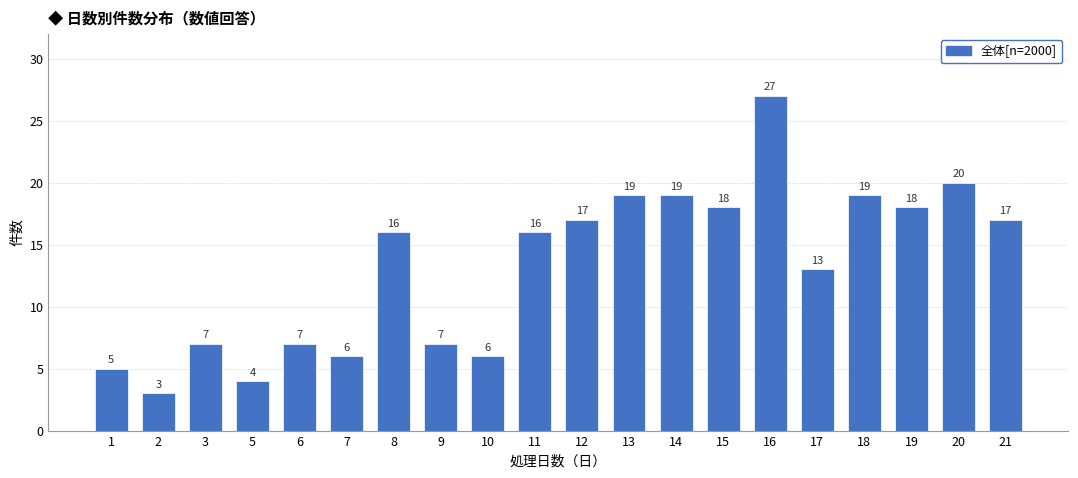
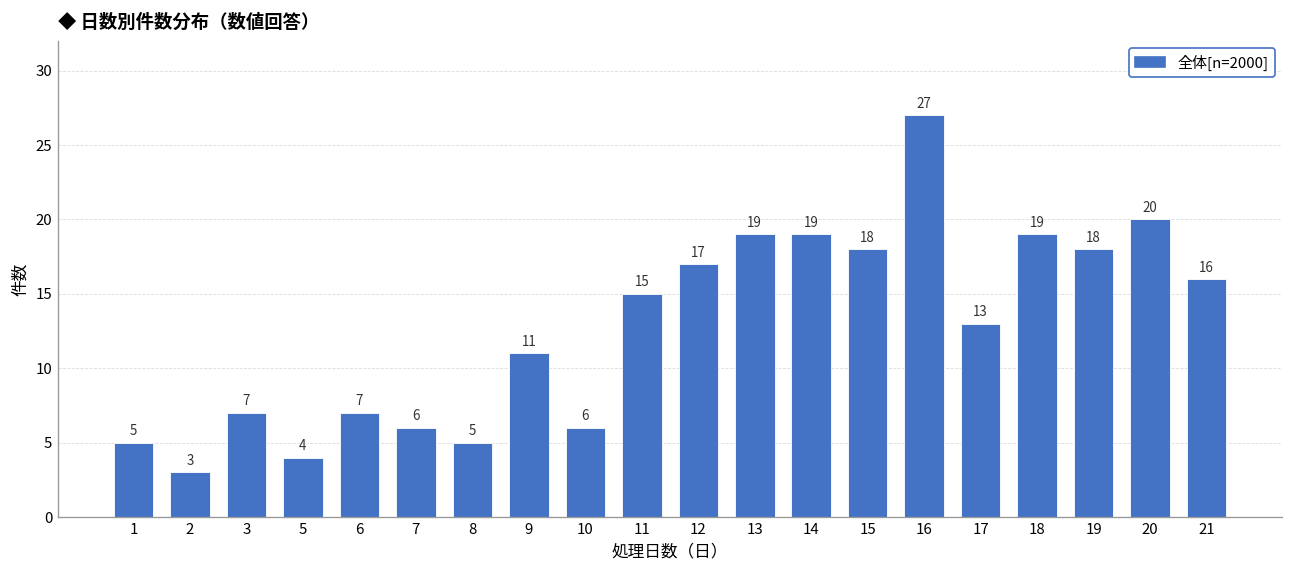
  {
    "1": 5,
    "2": 3,
    "3": 7,
    "5": 4,
    "6": 7,
    "7": 6,
-   "8": 16,
-   "9": 7,
+   "8": 5,
+   "9": 11,
    "10": 6,
-   "11": 16,
+   "11": 15,
    "12": 17,
    "13": 19,
    "14": 19,
    "15": 18,
    "16": 27,
    "17": 13,
    "18": 19,
    "19": 18,
    "20": 20,
-   "21": 17
+   "21": 16
  }
